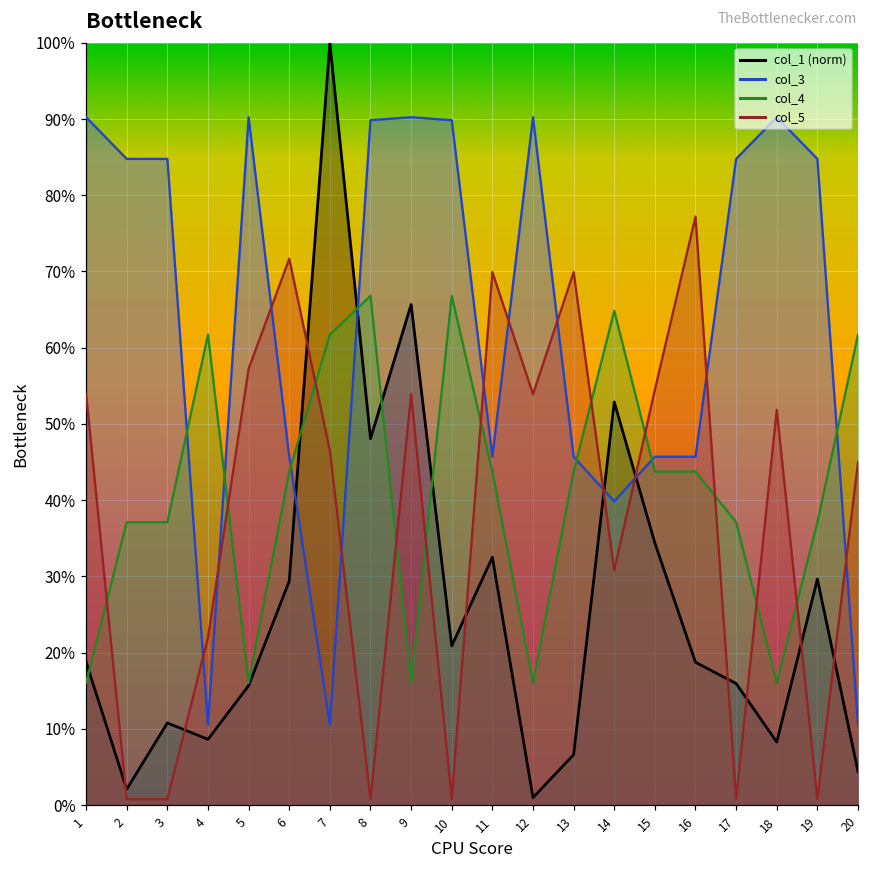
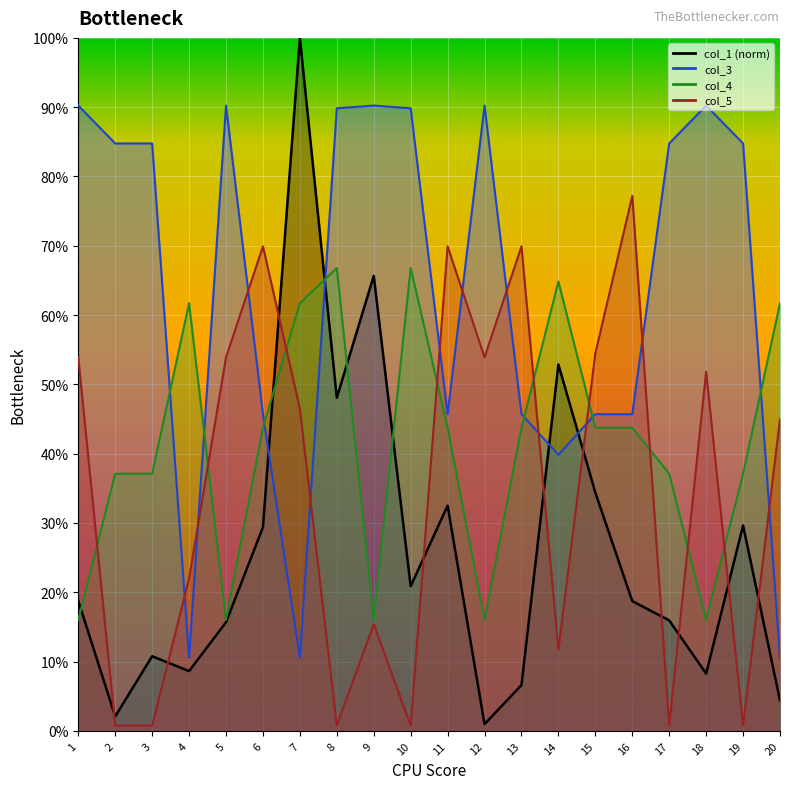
  {
    "col_5": {
      "1": "54%",
      "2": "1%",
      "3": "1%",
      "4": "22%",
-     "5": "57%",
-     "6": "72%",
+     "5": "54%",
+     "6": "70%",
      "7": "46%",
      "8": "1%",
-     "9": "54%",
+     "9": "15%",
      "10": "1%",
      "11": "70%",
      "12": "54%",
      "13": "70%",
-     "14": "31%",
+     "14": "12%",
      "15": "54%",
      "16": "77%",
      "17": "1%",
      "18": "52%",
      "19": "1%",
      "20": "45%"
    }
  }
